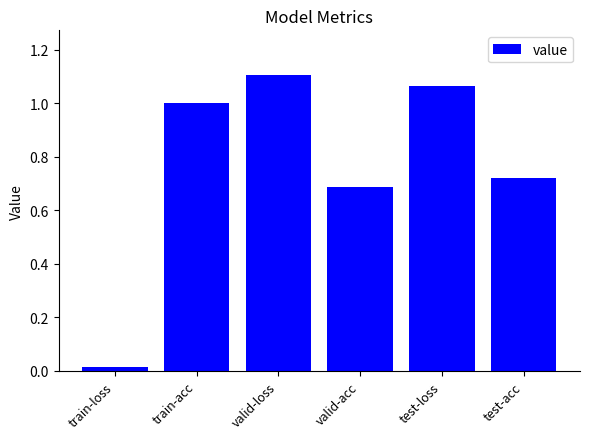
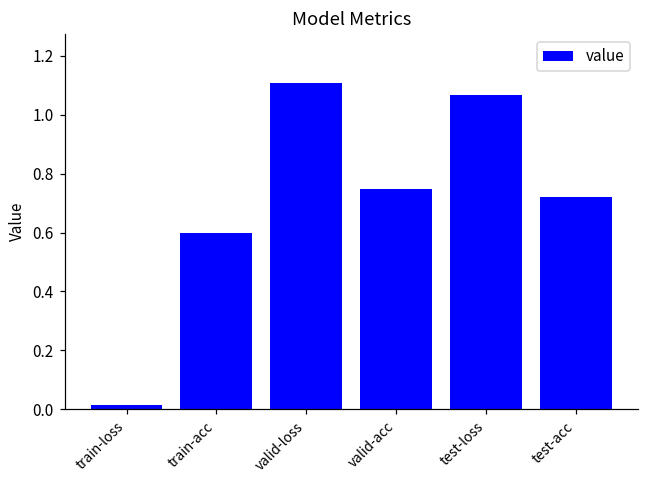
  {
    "train-loss": 0.01,
-   "train-acc": 1.0,
+   "train-acc": 0.6,
    "valid-loss": 1.11,
-   "valid-acc": 0.69,
+   "valid-acc": 0.75,
    "test-loss": 1.07,
    "test-acc": 0.72
  }
